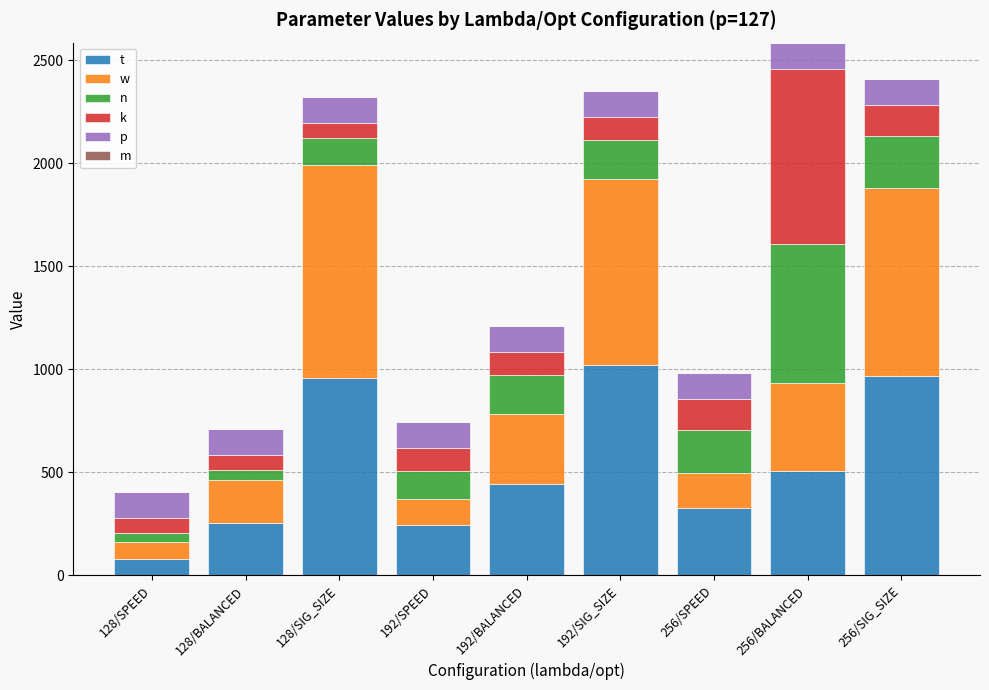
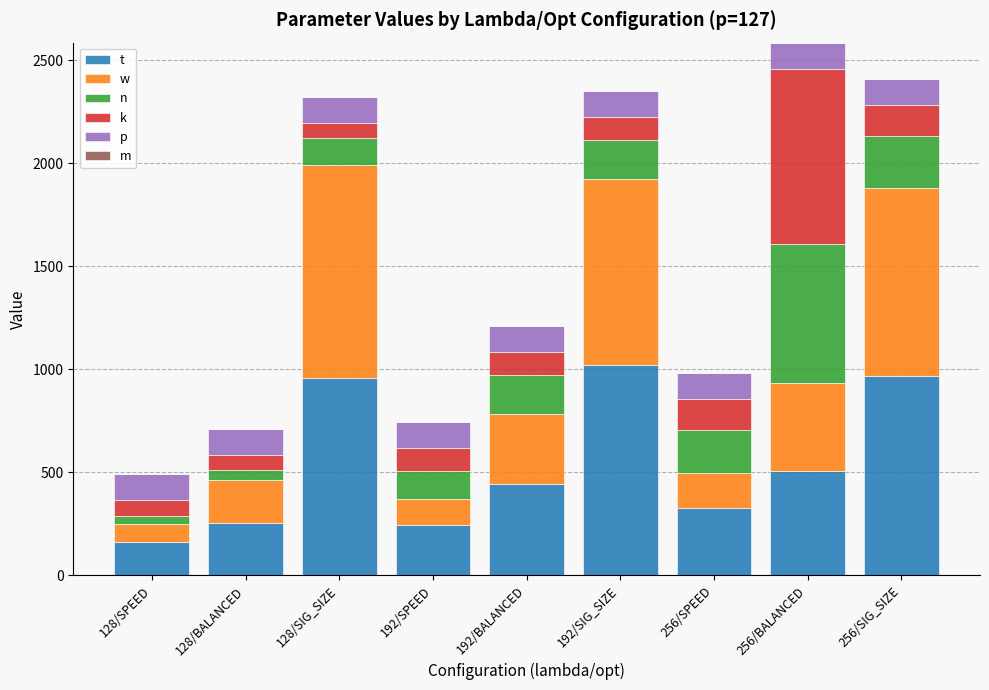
  {
    "t": {
-     "128/SPEED": 80,
+     "128/SPEED": 160,
      "128/BALANCED": 250,
      "128/SIG_SIZE": 960,
      "192/SPEED": 250,
      "192/BALANCED": 450,
      "192/SIG_SIZE": 1020,
      "256/SPEED": 330,
      "256/BALANCED": 510,
      "256/SIG_SIZE": 970
    },
    "w": {
      "128/SPEED": 90,
      "128/BALANCED": 210,
      "128/SIG_SIZE": 1030,
      "192/SPEED": 130,
      "192/BALANCED": 340,
      "192/SIG_SIZE": 910,
      "256/SPEED": 170,
      "256/BALANCED": 430,
      "256/SIG_SIZE": 910
    },
    "n": {
      "128/SPEED": 40,
      "128/BALANCED": 50,
      "128/SIG_SIZE": 130,
      "192/SPEED": 130,
      "192/BALANCED": 190,
      "192/SIG_SIZE": 190,
      "256/SPEED": 210,
      "256/BALANCED": 670,
      "256/SIG_SIZE": 250
    },
    "k": {
      "128/SPEED": 80,
      "128/BALANCED": 80,
      "128/SIG_SIZE": 80,
      "192/SPEED": 110,
      "192/BALANCED": 110,
      "192/SIG_SIZE": 110,
      "256/SPEED": 150,
      "256/BALANCED": 850,
      "256/SIG_SIZE": 150
    }
  }
